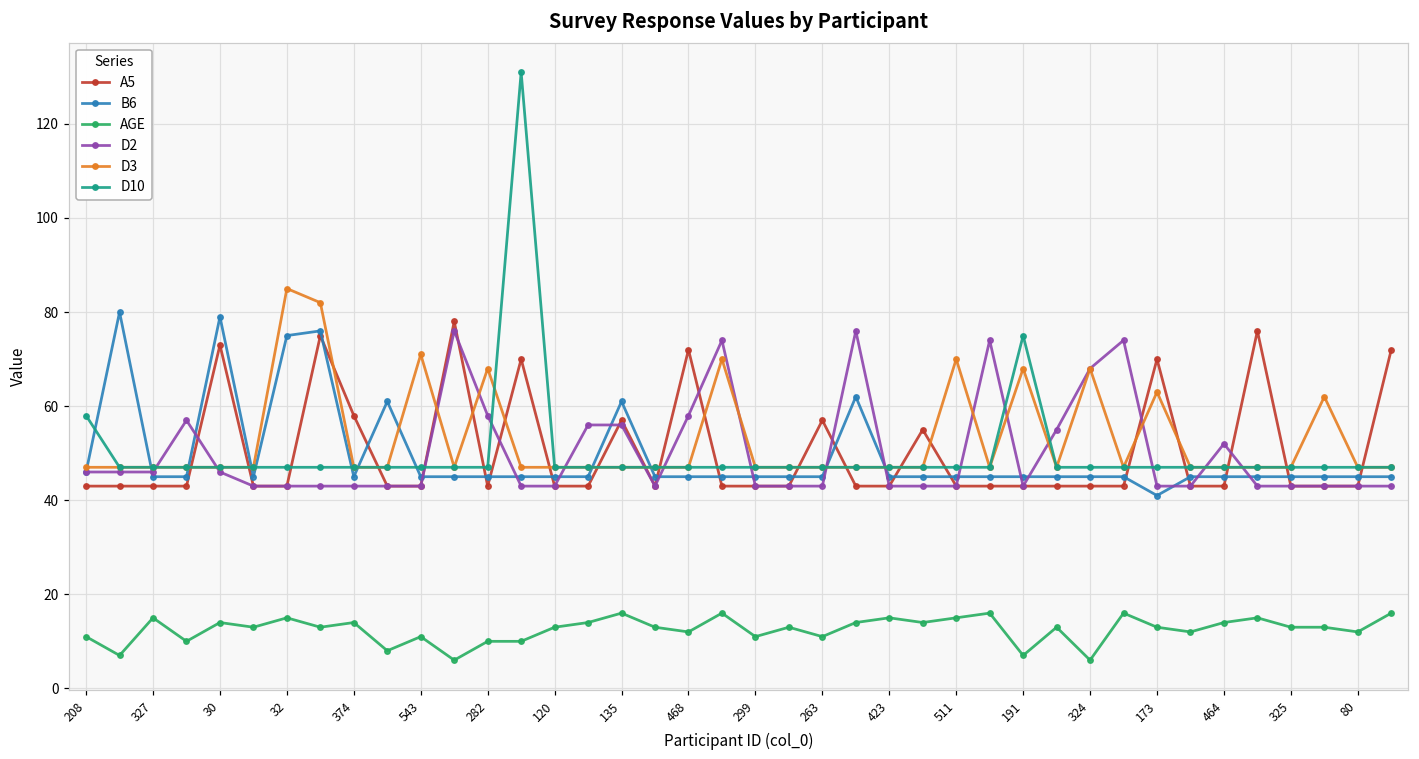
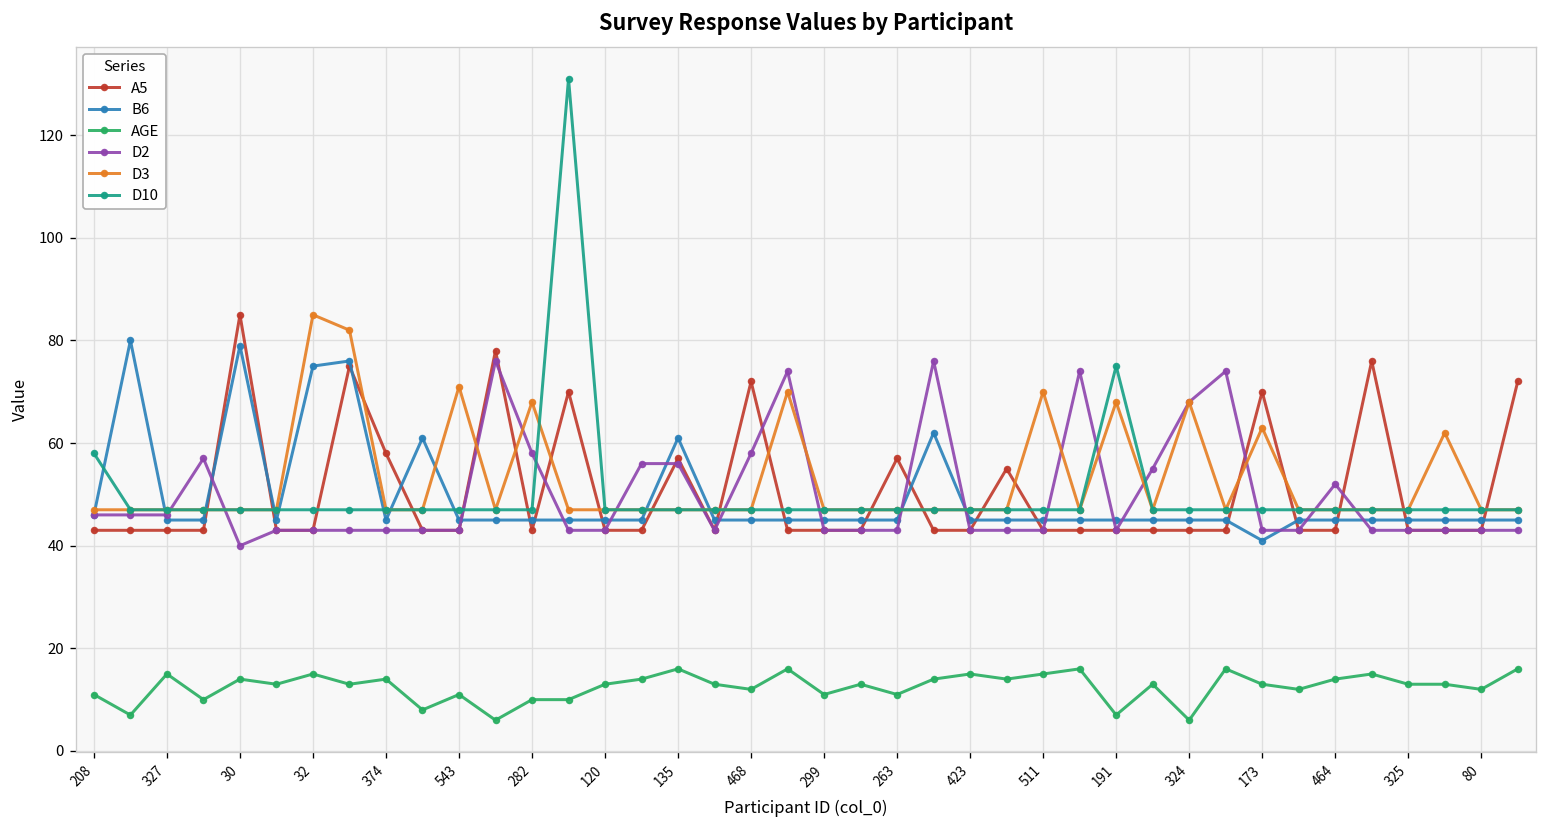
  {
    "A5": {
      "208": 43,
      "327": 43,
-     "30": 73,
+     "30": 85,
      "374": 58,
      "282": 43,
      "135": 57,
      "468": 72,
      "263": 57,
      "324": 43,
      "173": 70,
      "464": 43
    },
    "B6": {
      "327": 45,
      "30": 79,
      "32": 75,
      "374": 45,
      "543": 45,
      "282": 45,
      "120": 45,
      "135": 61,
      "468": 45,
      "299": 45,
      "263": 45,
      "423": 45,
      "511": 45,
      "191": 45,
      "324": 45,
      "173": 41,
      "464": 45,
      "325": 45,
      "80": 45
    },
    "D2": {
      "327": 46,
-     "30": 46,
+     "30": 40,
      "374": 43,
      "282": 58,
      "135": 56,
      "468": 58,
      "263": 43,
      "173": 43,
      "464": 52
    },
    "D3": {
      "208": 47,
      "32": 85,
      "543": 71,
      "282": 68,
      "511": 70,
      "191": 68,
      "173": 63
    }
  }
